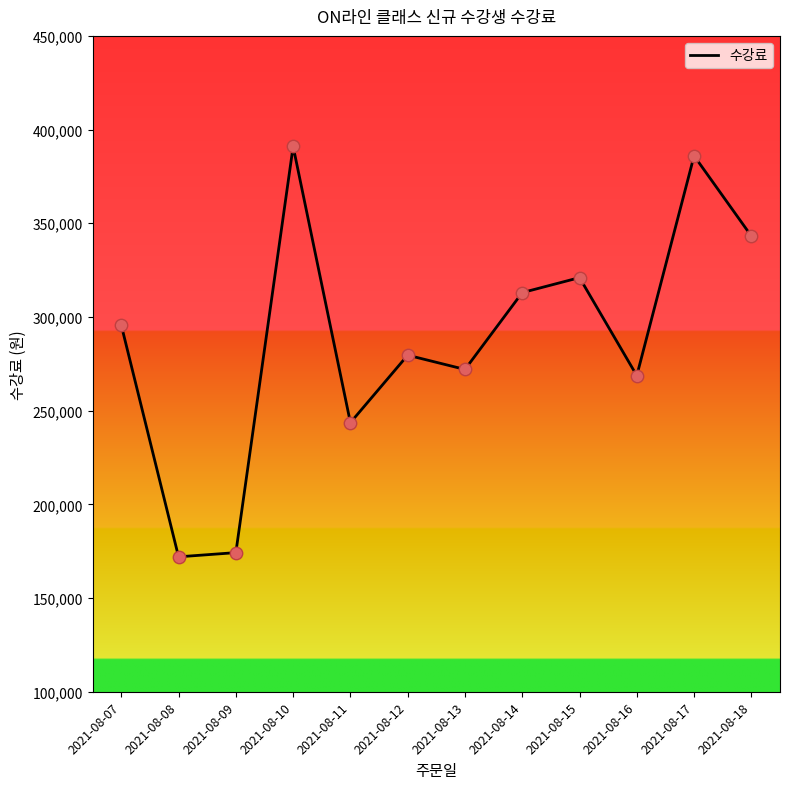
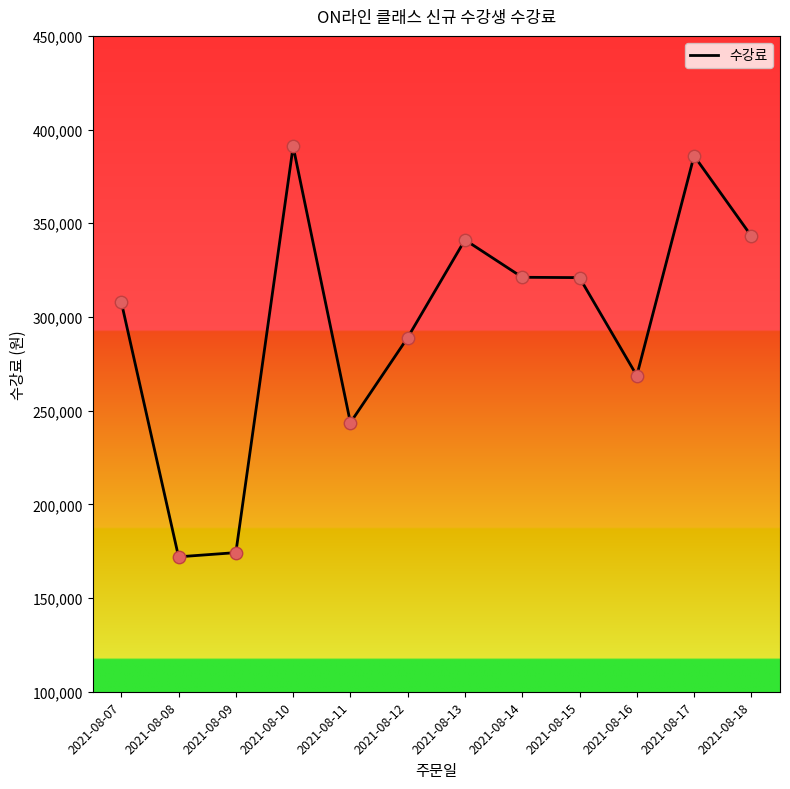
  {
-   "2021-08-07": "296,000",
+   "2021-08-07": "308,000",
    "2021-08-08": "172,000",
    "2021-08-09": "174,000",
    "2021-08-10": "391,000",
    "2021-08-11": "244,000",
-   "2021-08-12": "280,000",
-   "2021-08-13": "272,000",
-   "2021-08-14": "313,000",
+   "2021-08-12": "289,000",
+   "2021-08-13": "341,000",
+   "2021-08-14": "321,000",
    "2021-08-15": "321,000",
    "2021-08-16": "269,000",
    "2021-08-17": "386,000",
    "2021-08-18": "343,000"
  }
